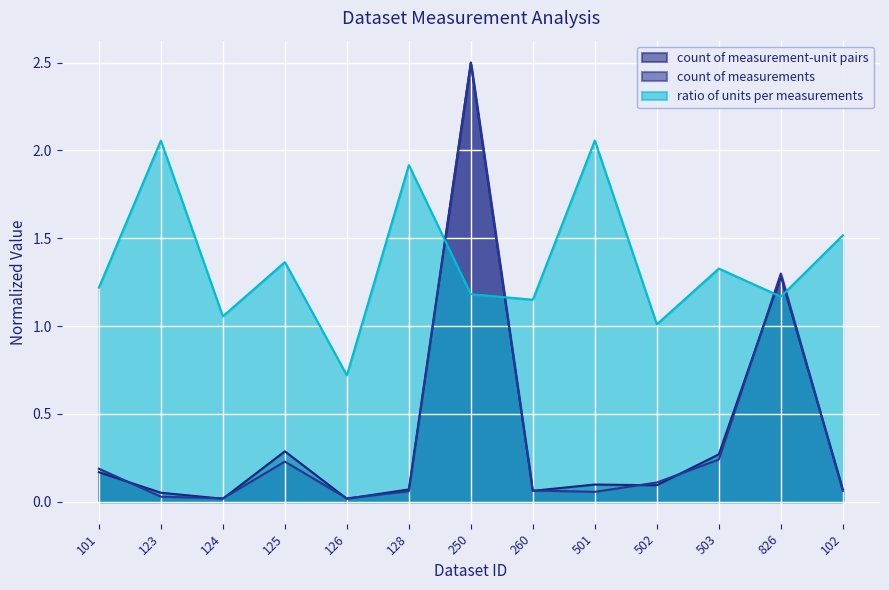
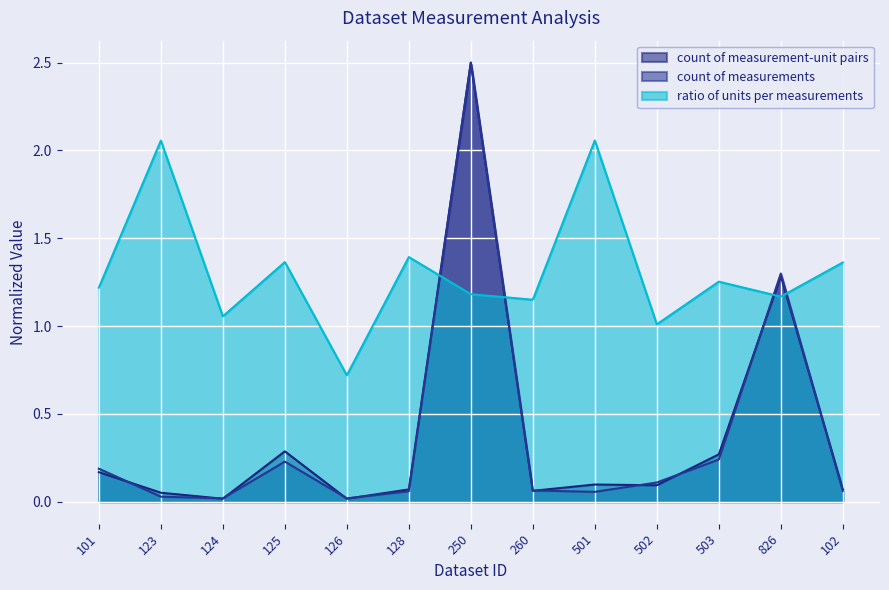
  {
    "ratio of units per measurements": {
      "101": 1.22,
      "123": 2.06,
      "124": 1.06,
      "125": 1.36,
      "126": 0.72,
-     "128": 1.92,
+     "128": 1.39,
      "250": 1.18,
      "260": 1.15,
      "501": 2.06,
      "502": 1.01,
-     "503": 1.33,
+     "503": 1.25,
      "826": 1.17,
-     "102": 1.52
+     "102": 1.36
    }
  }
